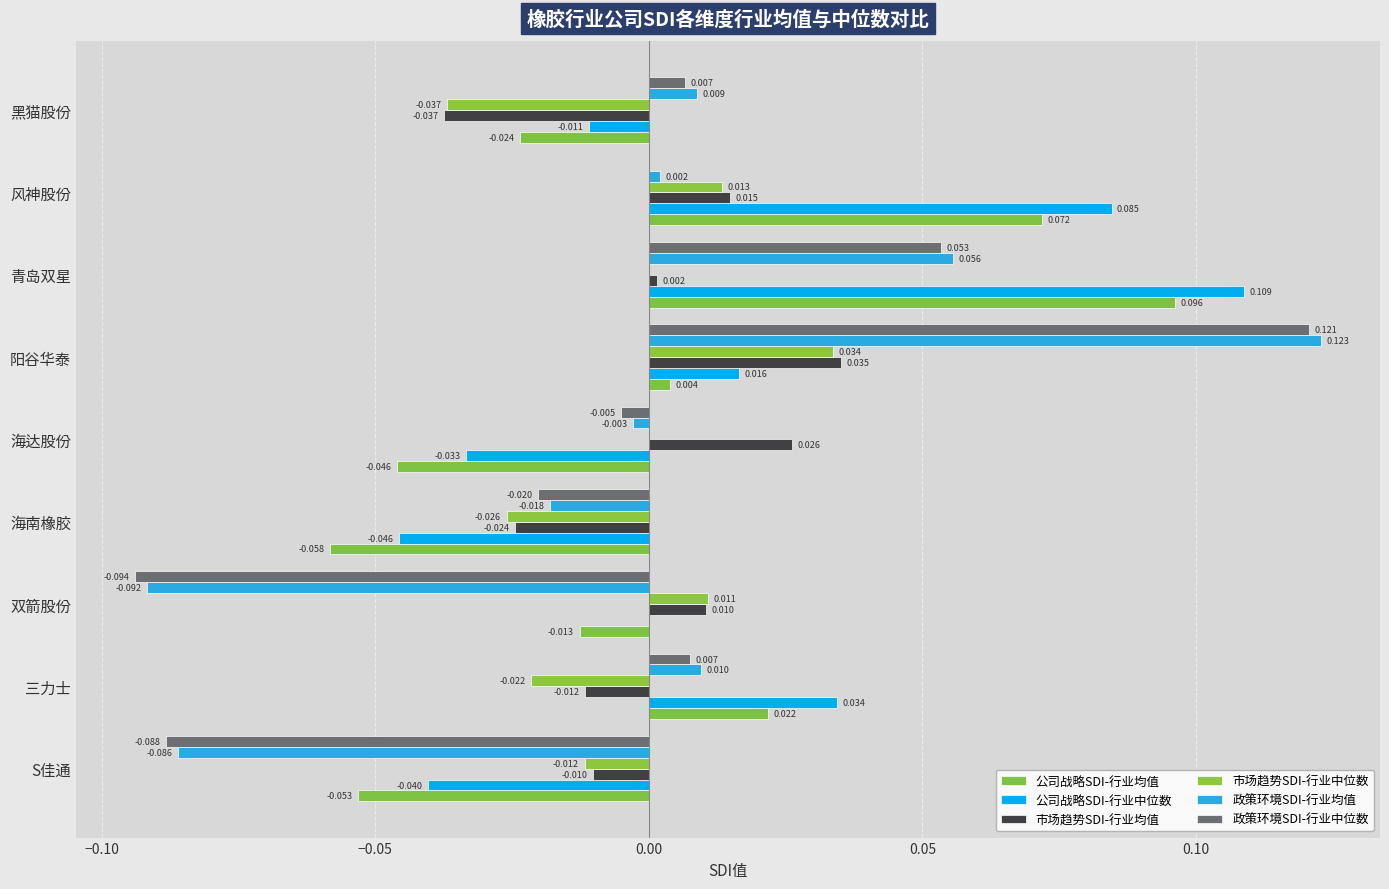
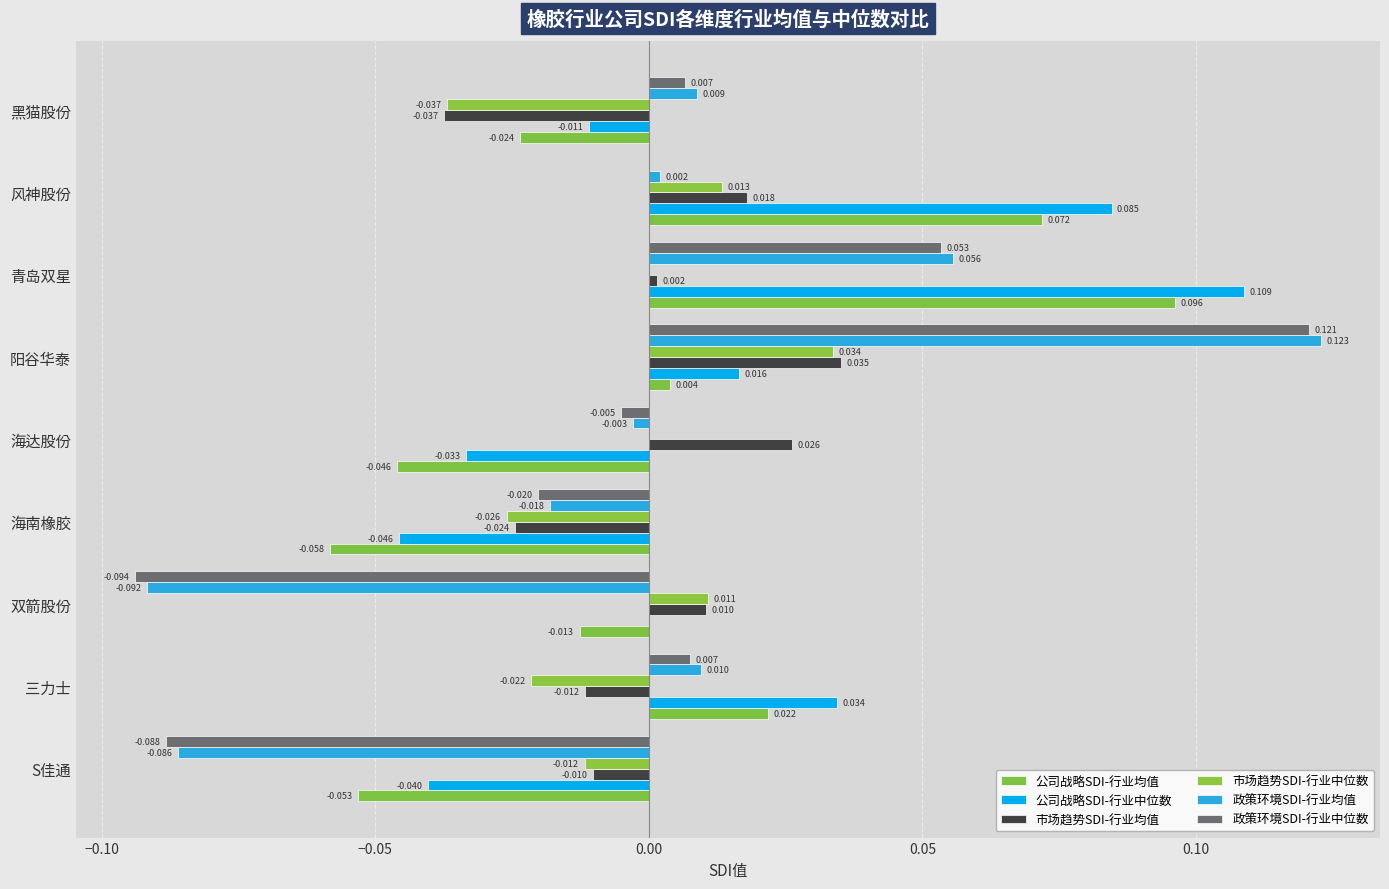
  {
    "市场趋势SDI-行业均值": {
      "黑猫股份": -0.037,
-     "风神股份": 0.015,
+     "风神股份": 0.018,
      "青岛双星": 0.002,
      "阳谷华泰": 0.035,
      "海达股份": 0.026,
      "海南橡胶": -0.024,
      "双箭股份": 0.010,
      "三力士": -0.012,
      "S佳通": -0.010
    },
    "政策环境SDI-行业中位数": {
      "黑猫股份": 0.007,
      "青岛双星": 0.053,
      "阳谷华泰": 0.121,
      "海达股份": -0.005,
      "海南橡胶": -0.020,
      "双箭股份": -0.094,
      "三力士": 0.007,
      "S佳通": -0.088
    }
  }
